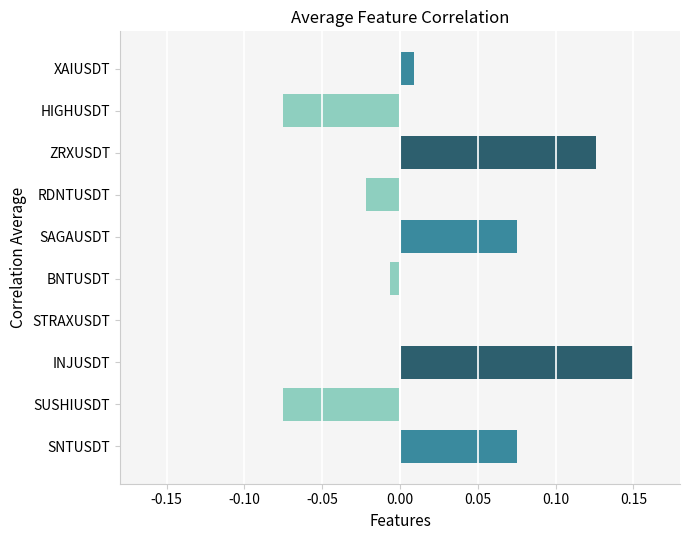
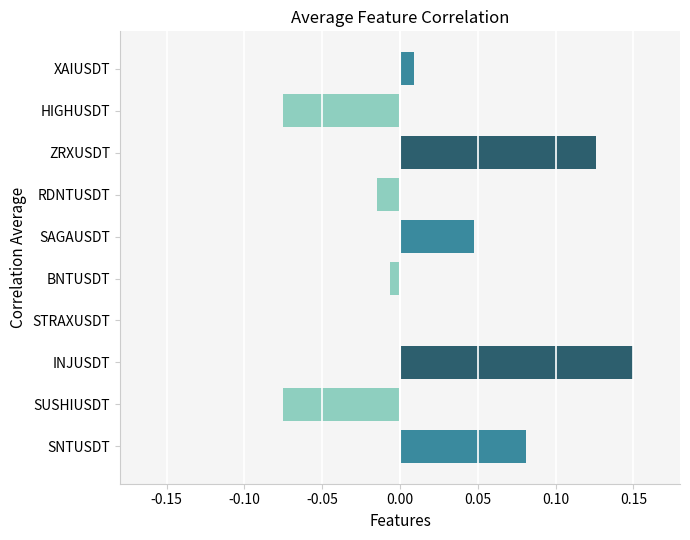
  {
    "XAIUSDT": 0.009,
    "HIGHUSDT": -0.075,
    "ZRXUSDT": 0.126,
-   "RDNTUSDT": -0.022,
-   "SAGAUSDT": 0.075,
+   "RDNTUSDT": -0.015,
+   "SAGAUSDT": 0.048,
    "BNTUSDT": -0.006,
    "STRAXUSDT": 0.000,
    "INJUSDT": 0.150,
    "SUSHIUSDT": -0.075,
-   "SNTUSDT": 0.075
+   "SNTUSDT": 0.081
  }
